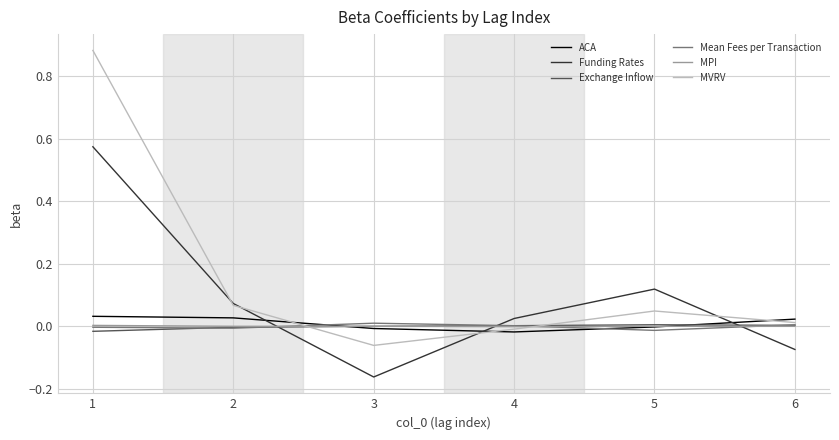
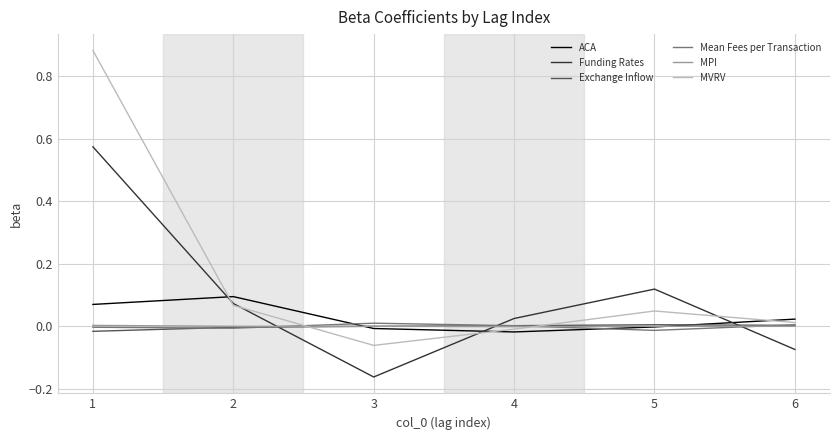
  {
    "ACA": {
-     "1": 0.03,
-     "2": 0.03,
+     "1": 0.07,
+     "2": 0.10,
      "4": -0.02,
      "6": 0.02
    }
  }
